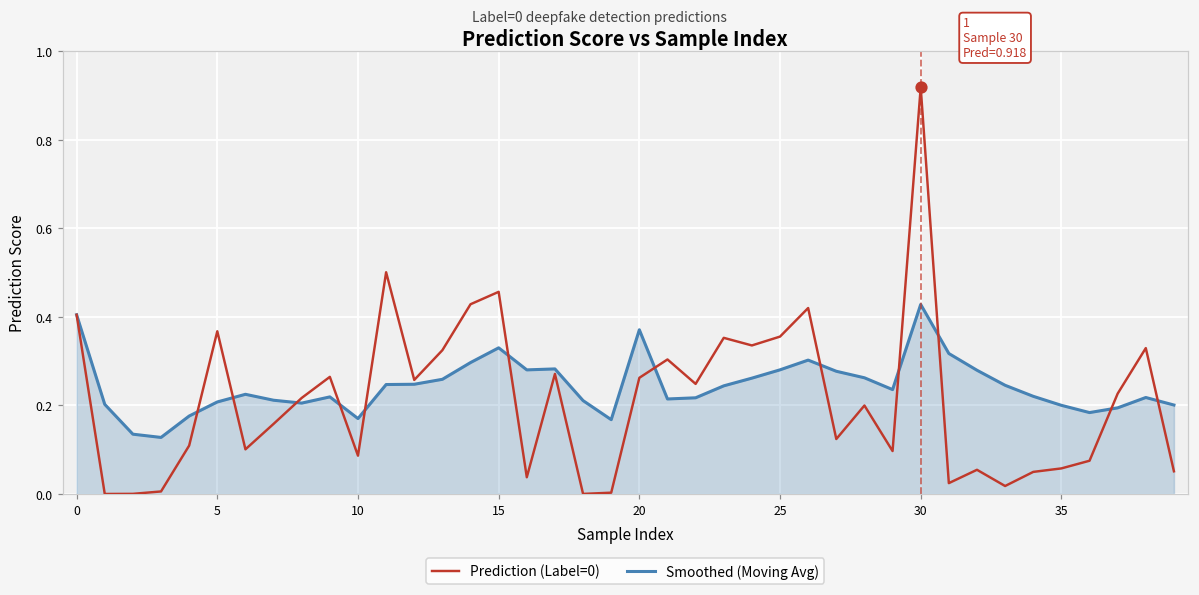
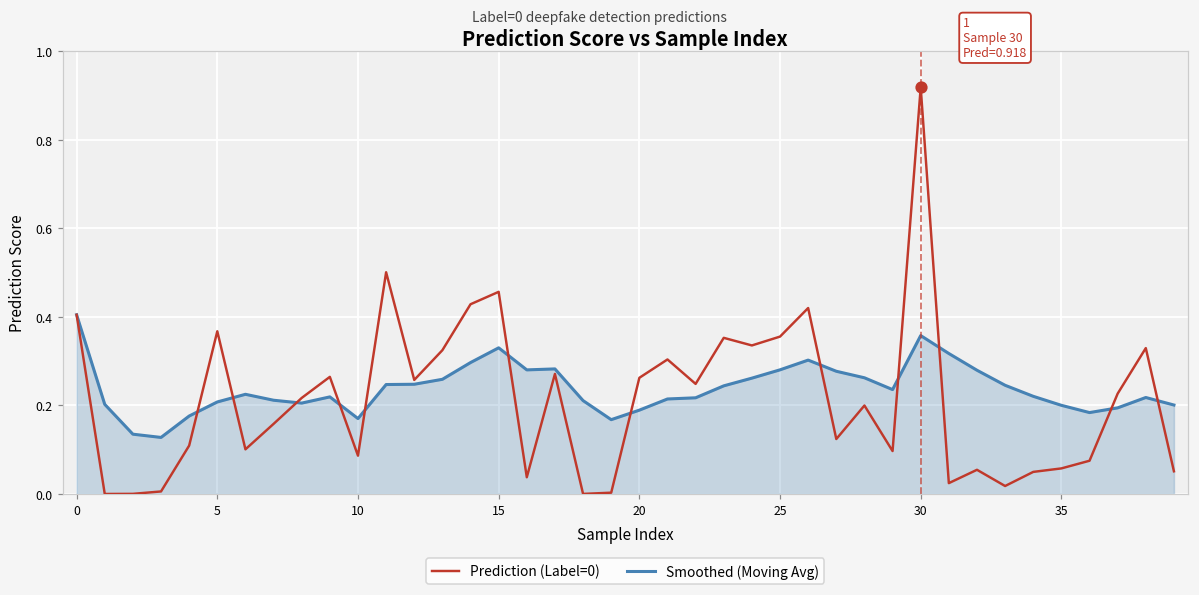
  {
    "Smoothed (Moving Avg)": {
      "5": 0.21,
      "10": 0.17,
      "15": 0.33,
-     "20": 0.37,
+     "20": 0.19,
      "25": 0.28,
-     "30": 0.43,
+     "30": 0.36,
      "35": 0.20
    }
  }
